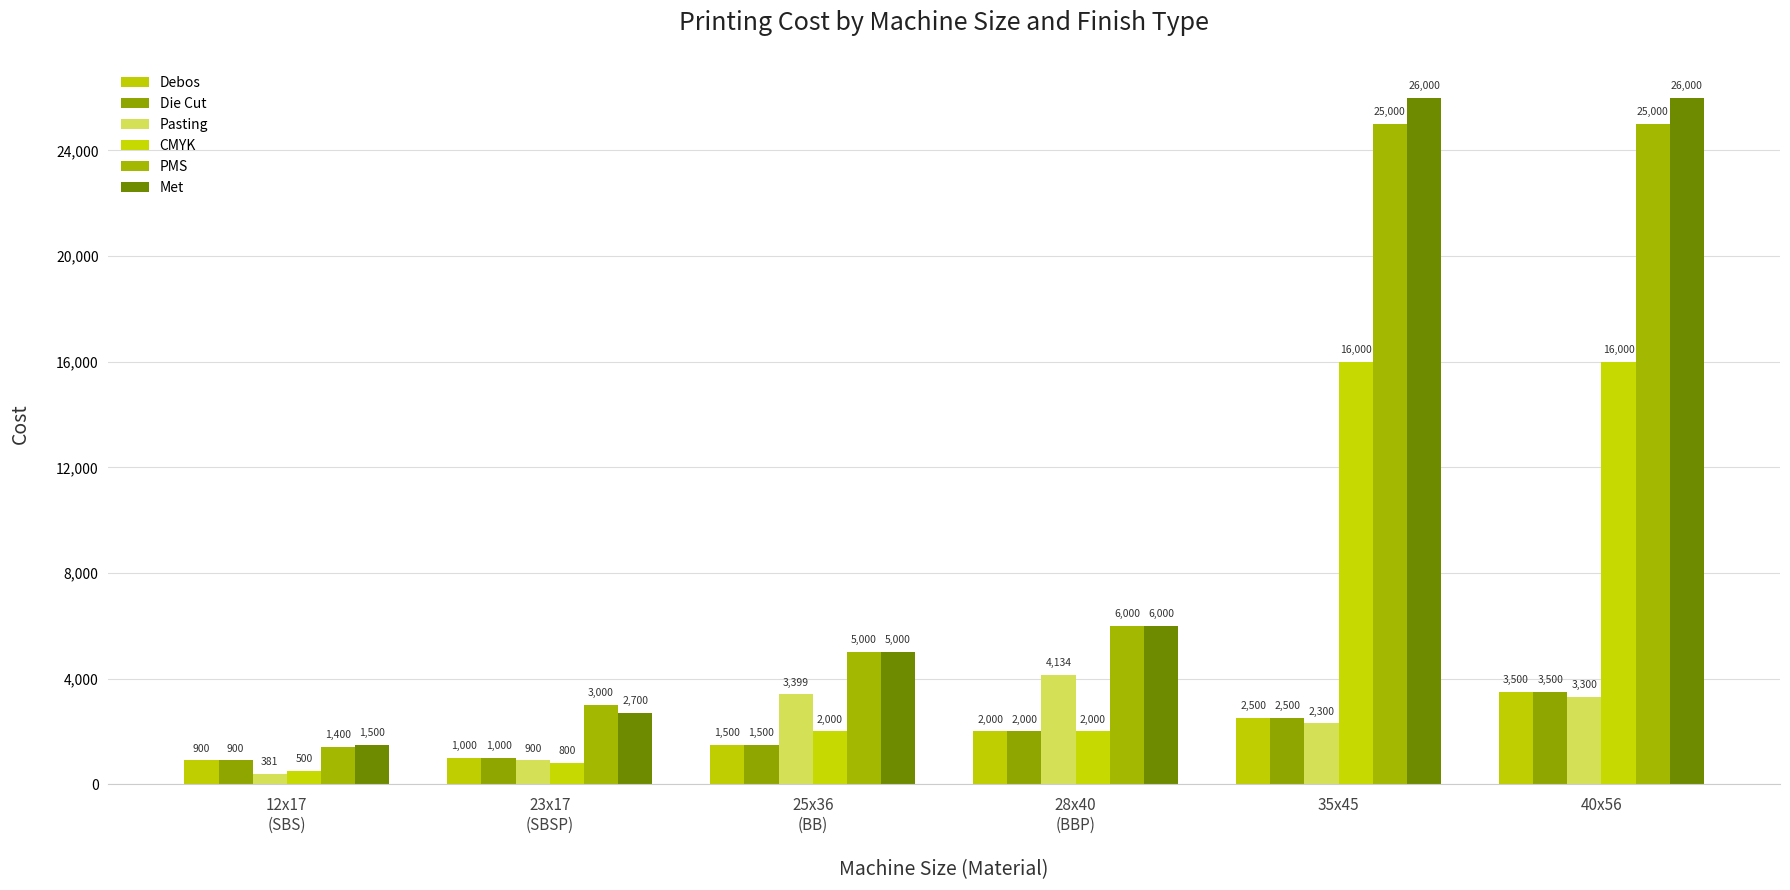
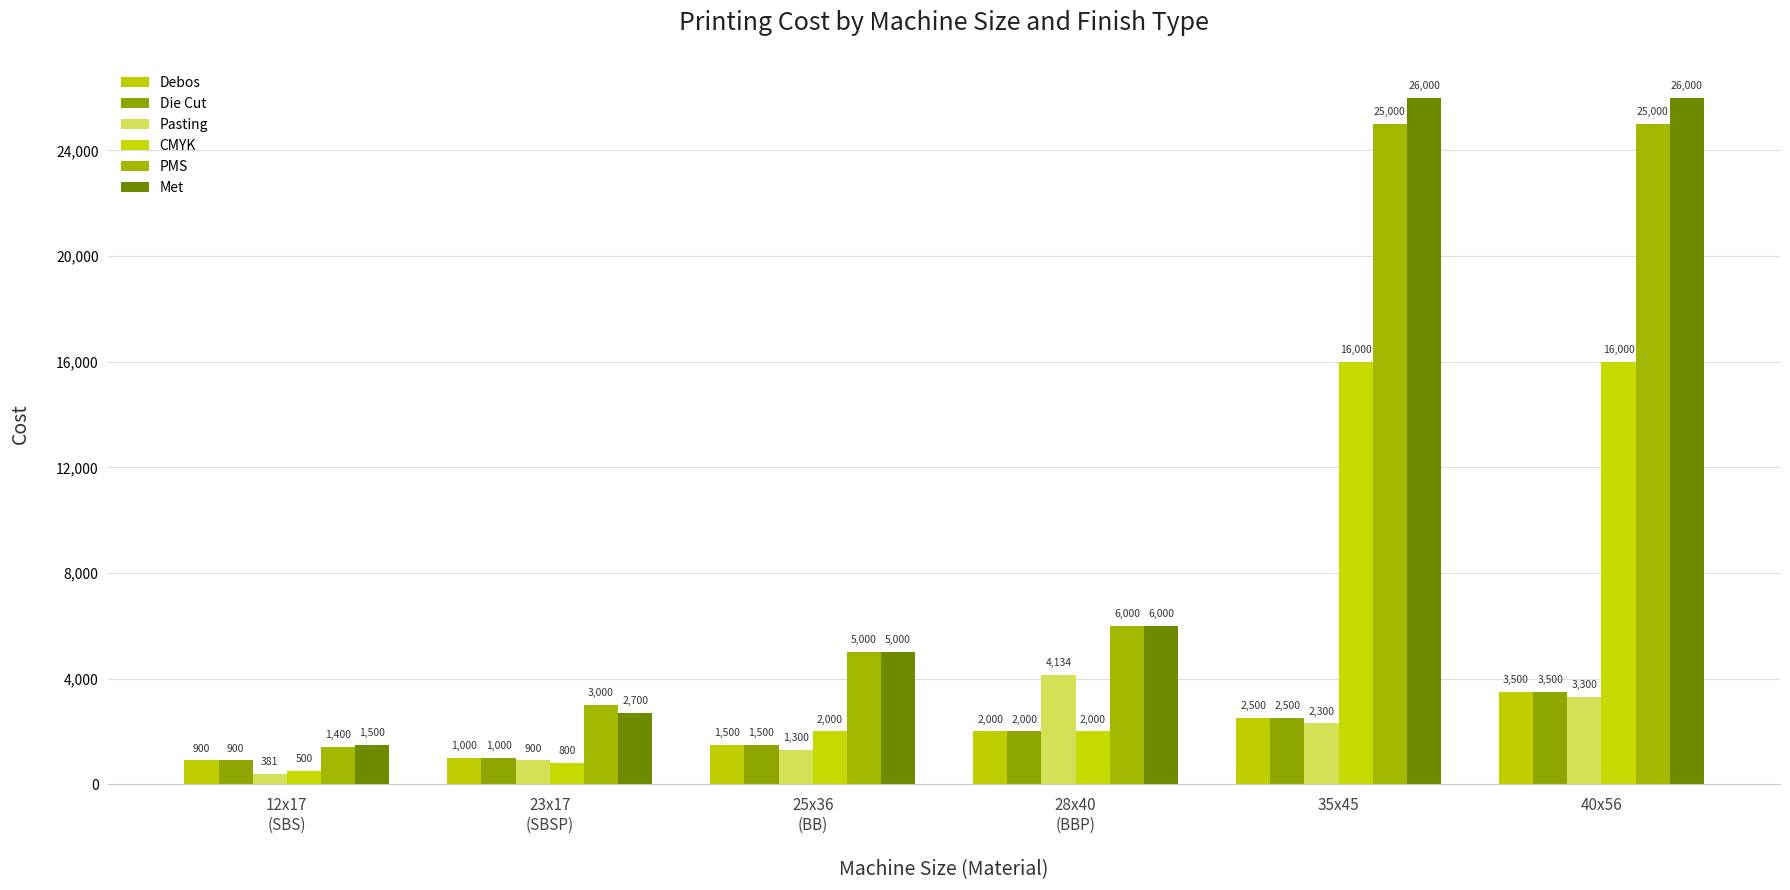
  {
    "Pasting": {
      "12x17 (SBS)": "381",
      "23x17 (SBSP)": "900",
-     "25x36 (BB)": "3,399",
+     "25x36 (BB)": "1,300",
      "28x40 (BBP)": "4,134",
      "35x45": "2,300",
      "40x56": "3,300"
    }
  }
